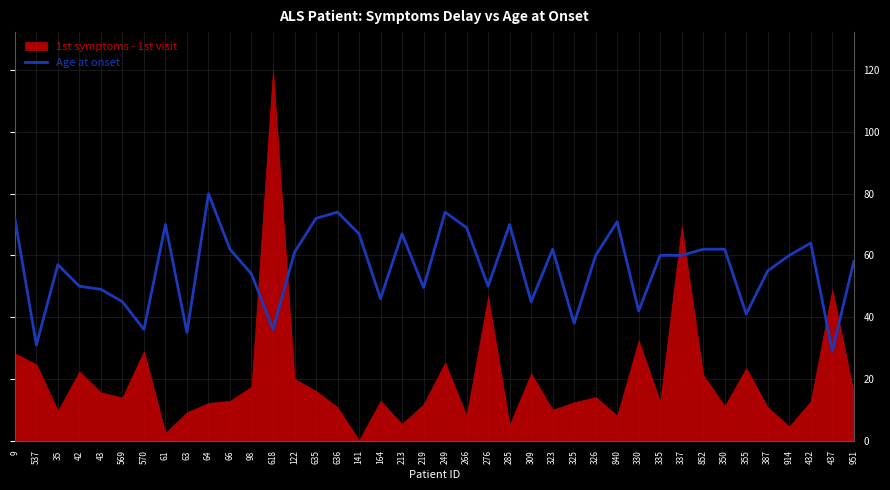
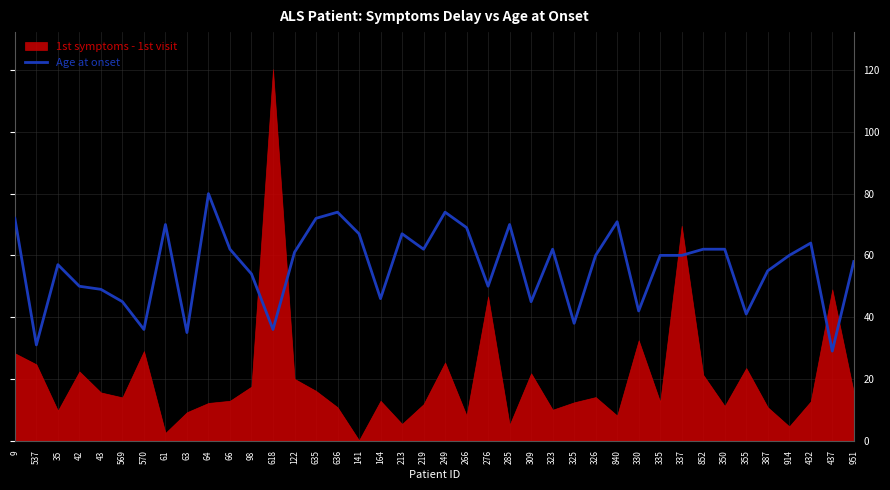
  {
    "Age at onset": {
      "9": 72,
      "537": 31,
      "35": 57,
      "42": 50,
      "43": 49,
      "569": 45,
      "570": 36,
      "61": 70,
      "63": 35,
      "64": 80,
      "66": 62,
      "98": 54,
      "618": 36,
      "122": 61,
      "635": 72,
      "636": 74,
      "141": 67,
      "164": 46,
      "213": 67,
-     "219": 50,
+     "219": 62,
      "249": 74,
      "266": 69,
      "276": 50,
      "285": 70,
      "309": 45,
      "323": 62,
      "325": 38,
      "326": 60,
      "840": 71,
      "330": 42,
      "335": 60,
      "337": 60,
      "852": 62,
      "350": 62,
      "355": 41,
      "387": 55,
      "914": 60,
      "432": 64,
      "437": 29,
      "951": 58
    },
    "1st symptoms - 1st visit": {
      "9": 28,
      "537": 25,
      "35": 10,
      "42": 22,
      "43": 16,
      "569": 14,
      "570": 29,
      "61": 3,
      "63": 9,
      "64": 12,
      "66": 13,
      "98": 18,
      "618": 120,
      "122": 20,
      "635": 16,
      "636": 11,
      "164": 13,
      "213": 5,
      "219": 12,
      "249": 25,
      "266": 8,
      "276": 47,
      "285": 5,
      "309": 22,
      "323": 10,
      "325": 12,
      "326": 14,
      "840": 8,
      "330": 33,
      "335": 13,
      "337": 70,
      "852": 21,
      "350": 11,
      "355": 24,
      "387": 11,
      "914": 5,
      "432": 13,
      "437": 49,
      "951": 16
    }
  }
